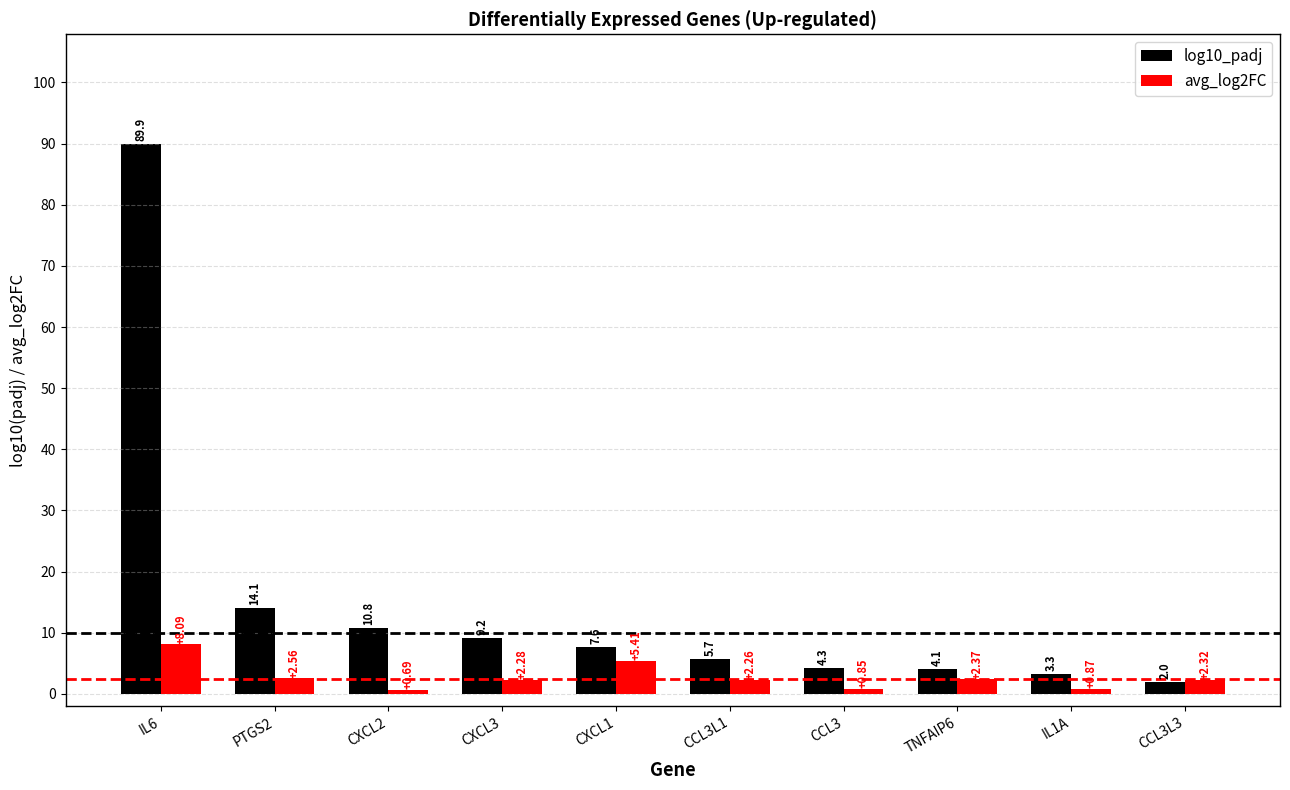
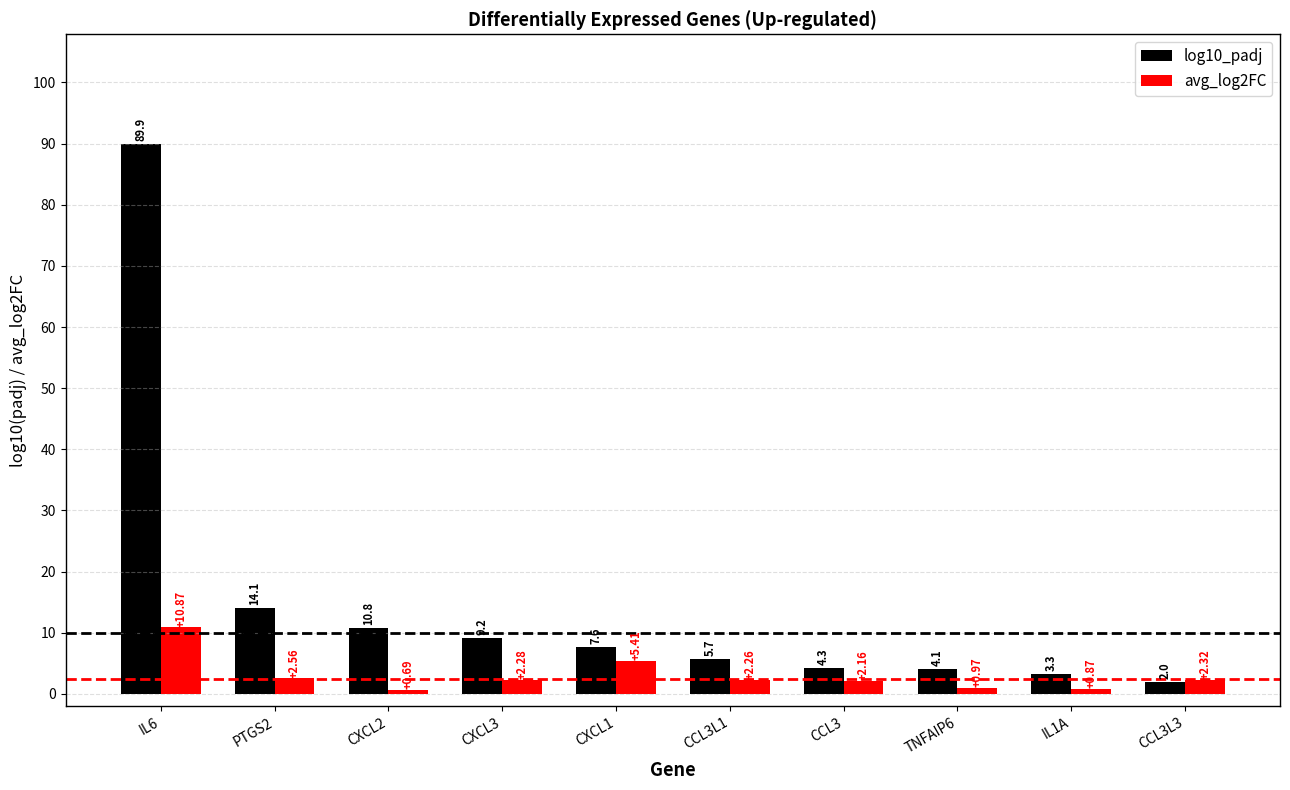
  {
    "log10_padj": {
      "IL6": "89.9",
      "PTGS2": "14.1",
      "CXCL2": "10.8",
      "CXCL3": "9.2",
      "CXCL1": "7.6",
      "CCL3L1": "5.7",
      "CCL3": "4.3",
      "TNFAIP6": "4.1",
      "IL1A": "3.3",
      "CCL3L3": "2.0"
    },
    "avg_log2FC": {
-     "IL6": "+8.09",
+     "IL6": "+10.87",
      "PTGS2": "+2.56",
      "CXCL2": "+0.69",
      "CXCL3": "+2.28",
      "CXCL1": "+5.41",
      "CCL3L1": "+2.26",
-     "CCL3": "+0.85",
-     "TNFAIP6": "+2.37",
+     "CCL3": "+2.16",
+     "TNFAIP6": "+0.97",
      "IL1A": "+0.87",
      "CCL3L3": "+2.32"
    }
  }
